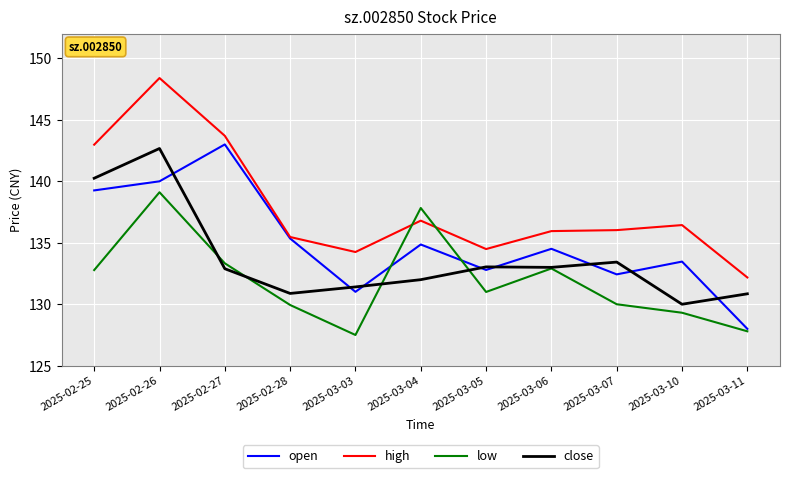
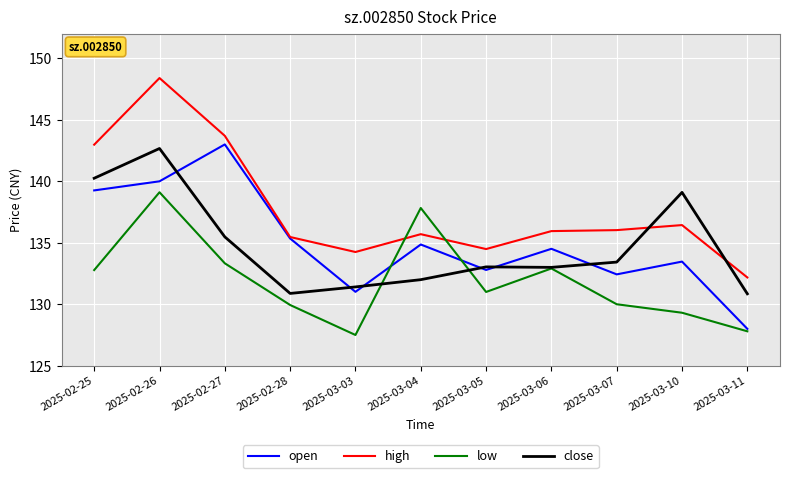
  {
    "open": {
      "2025-02-25": 139.3,
      "2025-02-26": 140.0,
      "2025-02-27": 143.0,
      "2025-03-03": 131.0,
      "2025-03-04": 134.9,
      "2025-03-05": 132.8,
      "2025-03-06": 134.5,
      "2025-03-07": 132.4,
      "2025-03-10": 133.5
    },
    "high": {
      "2025-02-25": 143.0,
      "2025-02-26": 148.4,
      "2025-02-27": 143.7,
      "2025-03-03": 134.3,
-     "2025-03-04": 136.8,
+     "2025-03-04": 135.7,
      "2025-03-05": 134.5,
      "2025-03-06": 136.0,
      "2025-03-07": 136.0,
      "2025-03-10": 136.4,
      "2025-03-11": 132.2
    },
    "low": {
      "2025-02-25": 132.8,
      "2025-02-26": 139.1,
      "2025-02-27": 133.3,
      "2025-02-28": 129.9,
      "2025-03-03": 127.5,
      "2025-03-04": 137.8,
      "2025-03-05": 131.0,
      "2025-03-07": 130.0,
      "2025-03-10": 129.3
    },
    "close": {
      "2025-02-25": 140.3,
      "2025-02-26": 142.7,
-     "2025-02-27": 132.9,
+     "2025-02-27": 135.5,
      "2025-02-28": 130.9,
      "2025-03-03": 131.4,
      "2025-03-04": 132.0,
      "2025-03-05": 133.0,
      "2025-03-07": 133.4,
-     "2025-03-10": 130.0,
+     "2025-03-10": 139.1,
      "2025-03-11": 130.9
    }
  }
